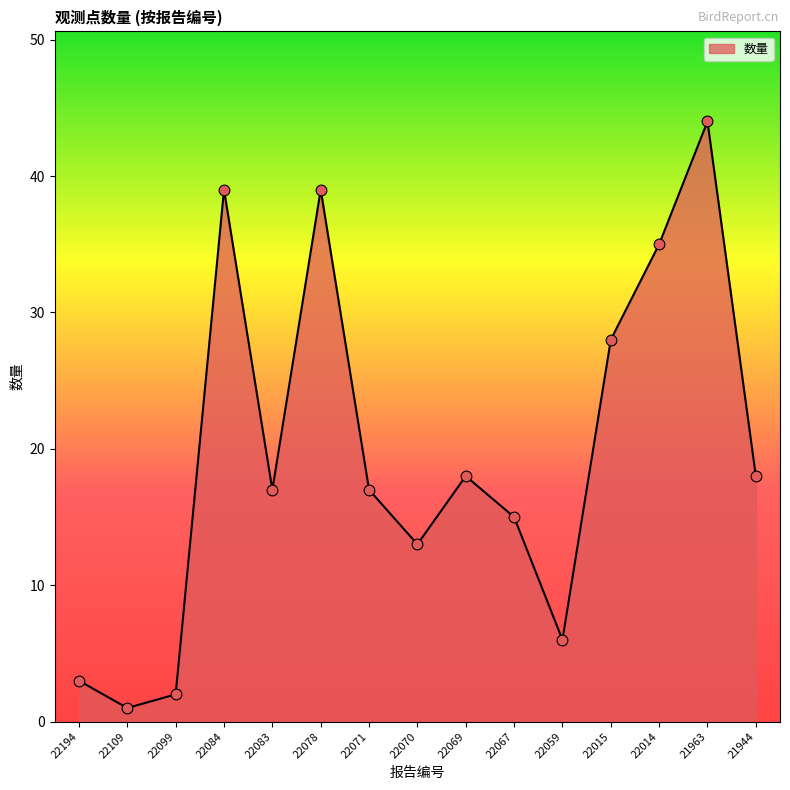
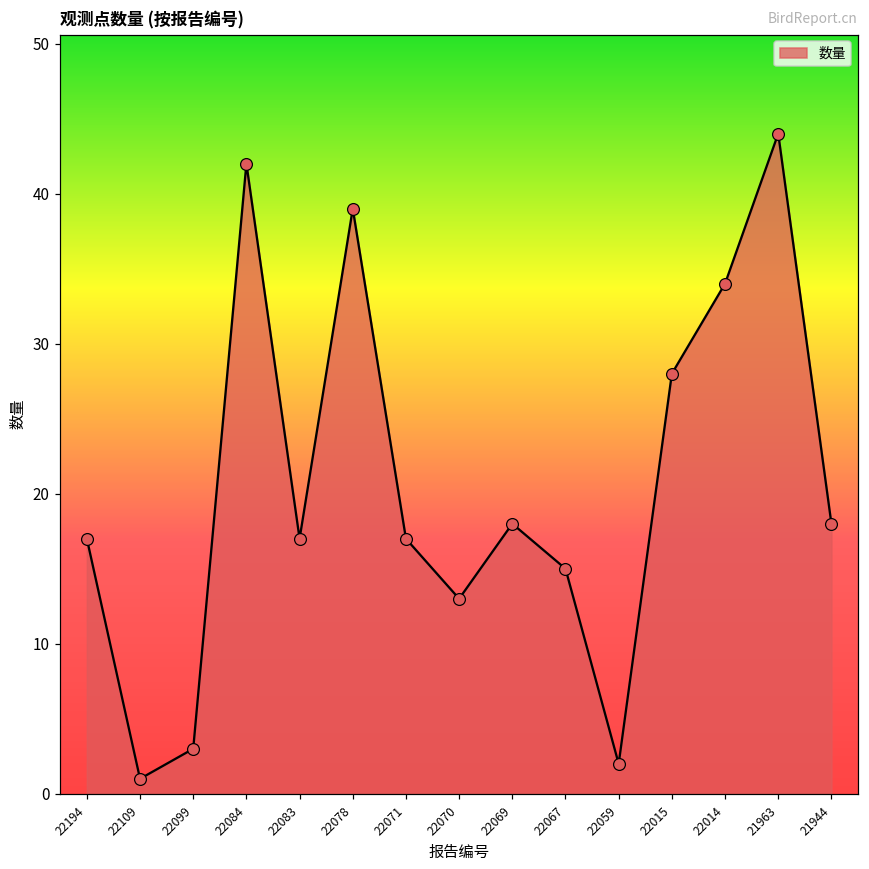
  {
-   "22194": 3,
+   "22194": 17,
    "22109": 1,
-   "22099": 2,
-   "22084": 39,
+   "22099": 3,
+   "22084": 42,
    "22083": 17,
    "22078": 39,
    "22071": 17,
    "22070": 13,
    "22069": 18,
    "22067": 15,
-   "22059": 6,
+   "22059": 2,
    "22015": 28,
-   "22014": 35,
+   "22014": 34,
    "21963": 44,
    "21944": 18
  }
